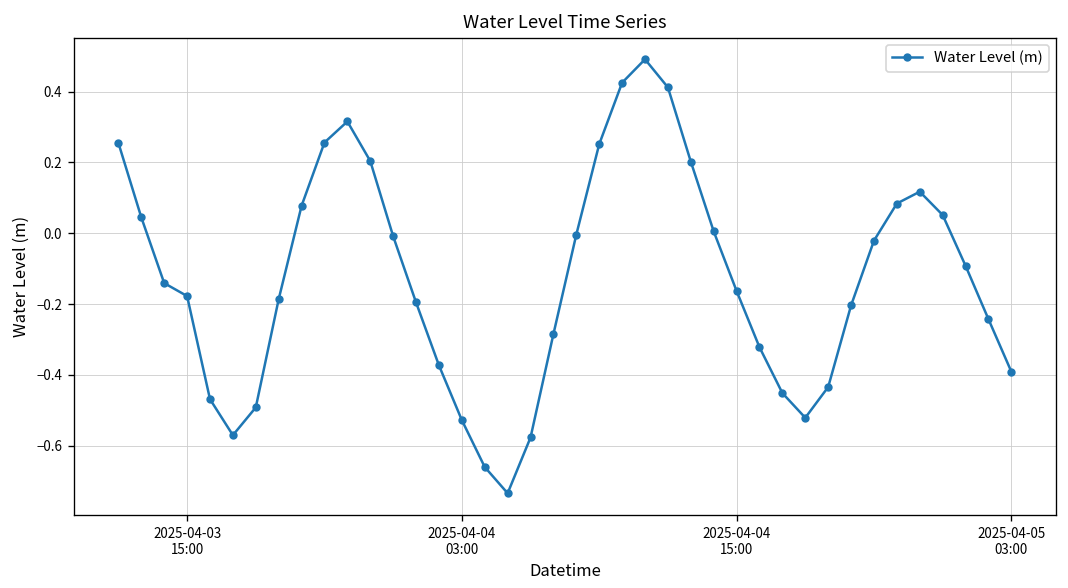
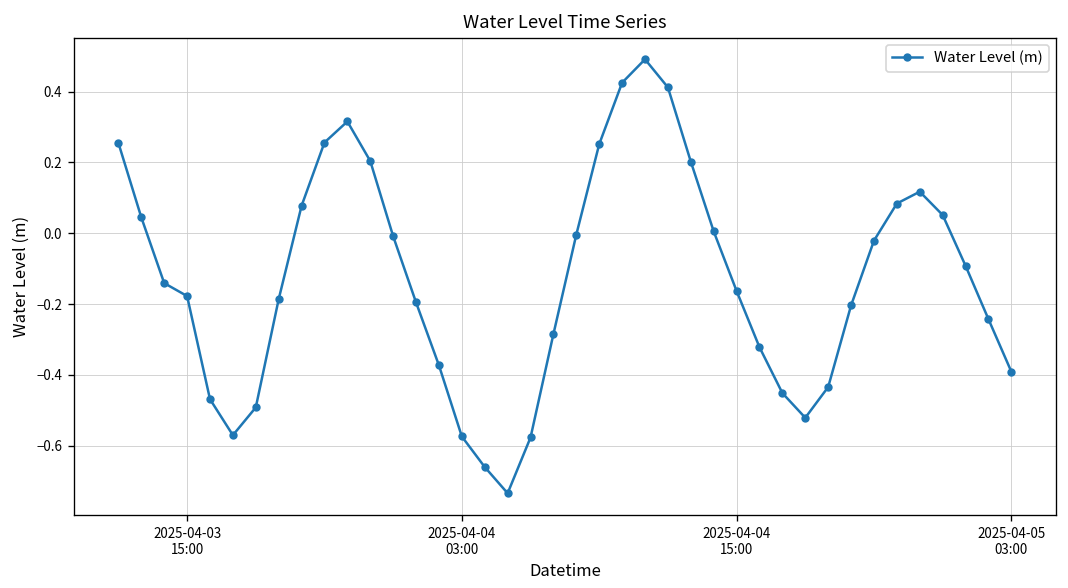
  {
    "2025-04-03 15:00": -0.18,
-   "2025-04-04 03:00": -0.53,
+   "2025-04-04 03:00": -0.57,
    "2025-04-04 15:00": -0.16,
    "2025-04-05 03:00": -0.39
  }
